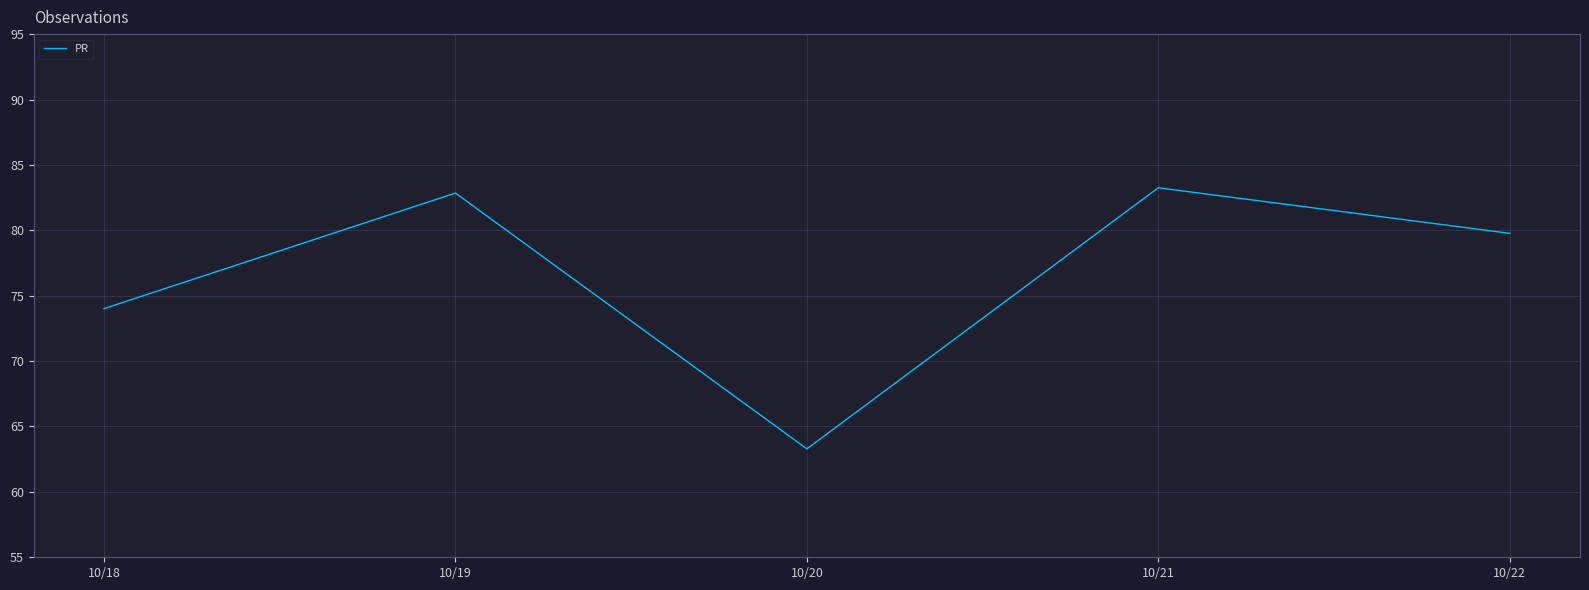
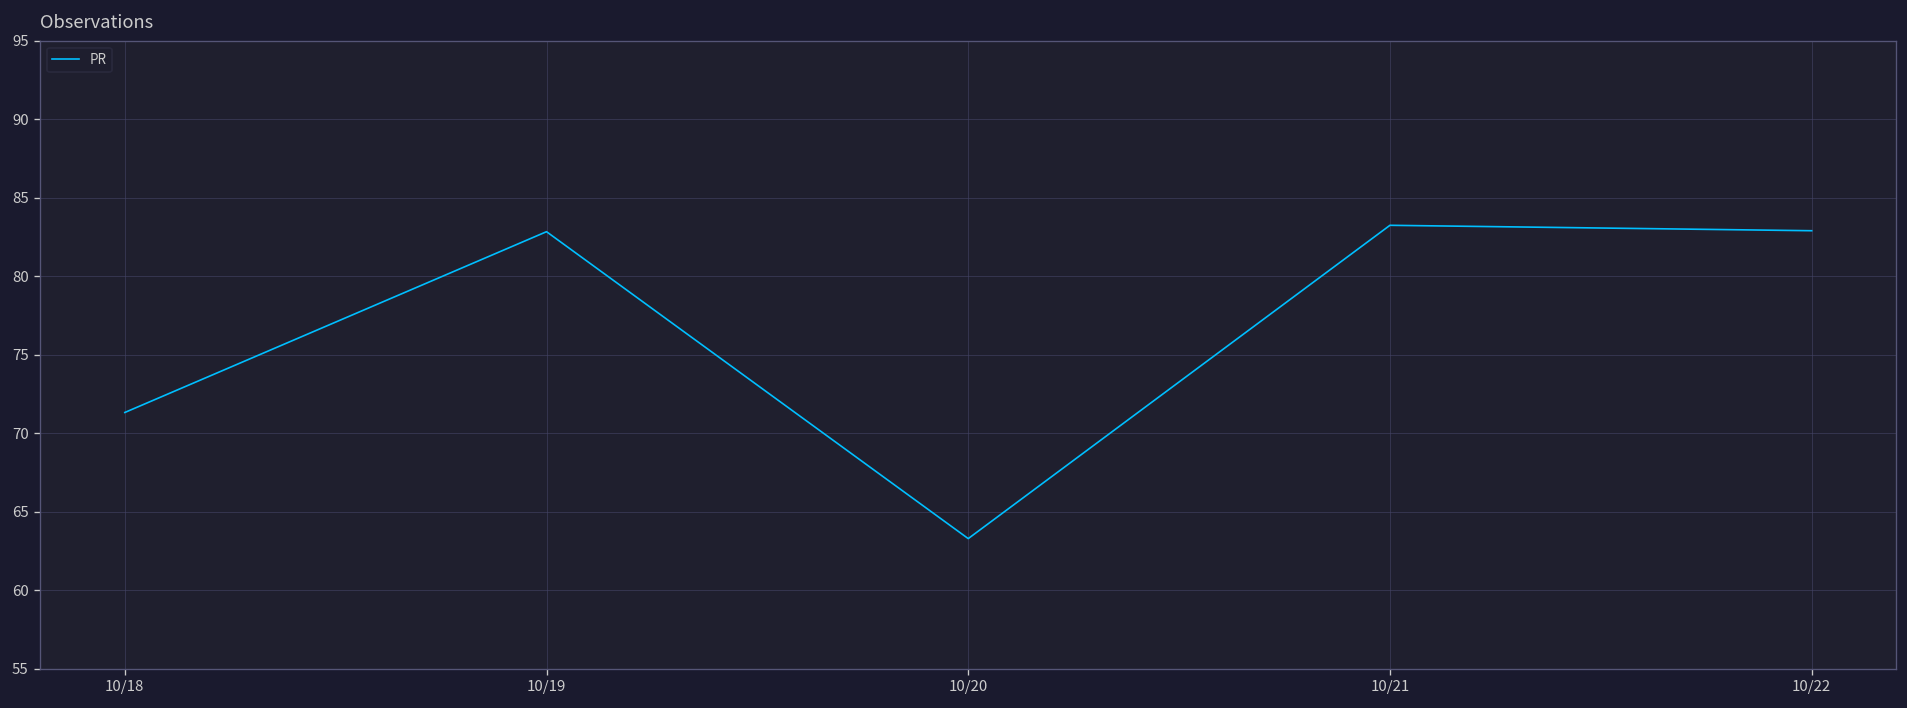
  {
-   "10/18": 74.0,
+   "10/18": 71.3,
    "10/19": 82.8,
    "10/20": 63.3,
    "10/21": 83.3,
-   "10/22": 79.8
+   "10/22": 82.9
  }
